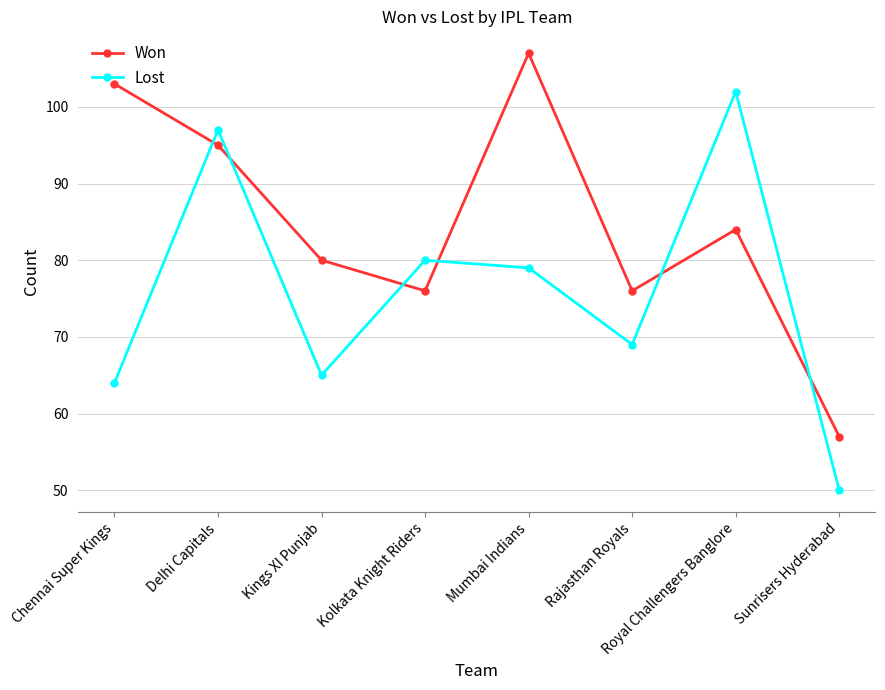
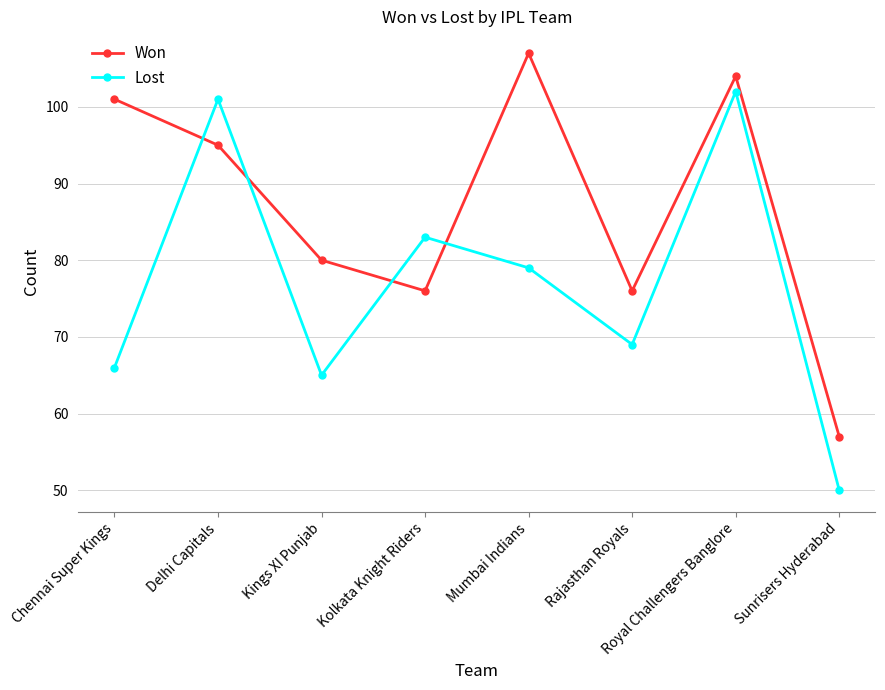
  {
    "Won": {
-     "Chennai Super Kings": 103,
+     "Chennai Super Kings": 101,
      "Delhi Capitals": 95,
      "Kings XI Punjab": 80,
      "Kolkata Knight Riders": 76,
      "Mumbai Indians": 107,
      "Rajasthan Royals": 76,
-     "Royal Challengers Banglore": 84,
+     "Royal Challengers Banglore": 104,
      "Sunrisers Hyderabad": 57
    },
    "Lost": {
-     "Chennai Super Kings": 64,
-     "Delhi Capitals": 97,
+     "Chennai Super Kings": 66,
+     "Delhi Capitals": 101,
      "Kings XI Punjab": 65,
-     "Kolkata Knight Riders": 80,
+     "Kolkata Knight Riders": 83,
      "Mumbai Indians": 79,
      "Rajasthan Royals": 69,
      "Royal Challengers Banglore": 102,
      "Sunrisers Hyderabad": 50
    }
  }
